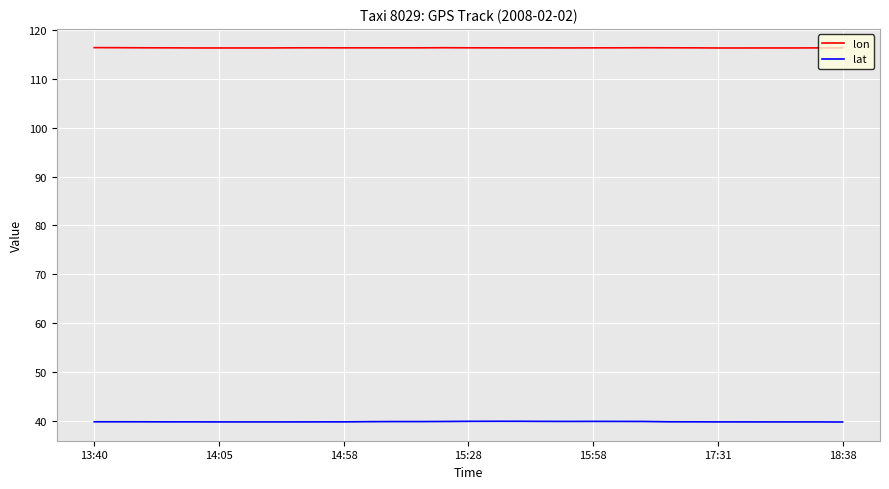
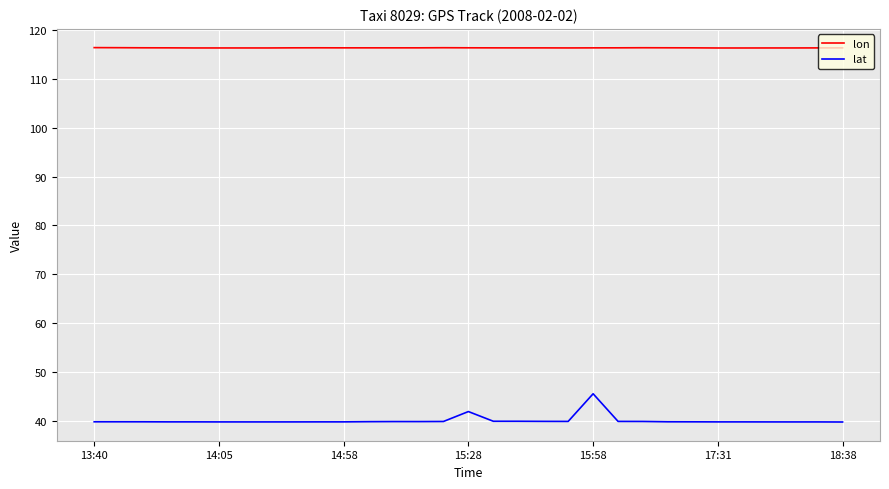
  {
    "lon": {
      "13:40": 116,
      "14:05": 116,
      "14:58": 116,
      "15:28": 116,
      "15:58": 116,
      "17:31": 116
    },
    "lat": {
      "13:40": 40,
      "14:05": 40,
      "14:58": 40,
-     "15:28": 40,
-     "15:58": 40,
+     "15:28": 42,
+     "15:58": 46,
      "17:31": 40,
      "18:38": 40
    }
  }
